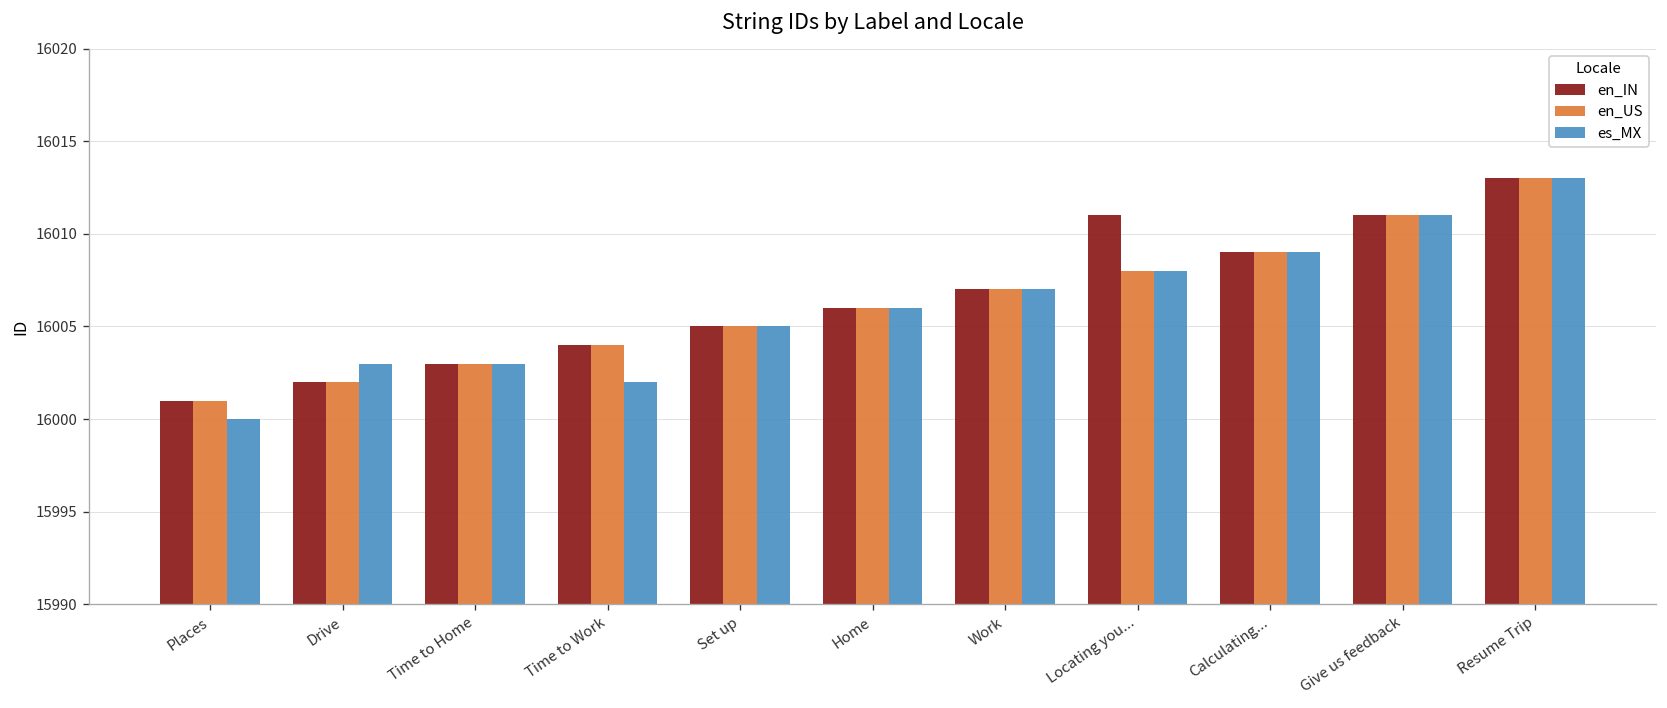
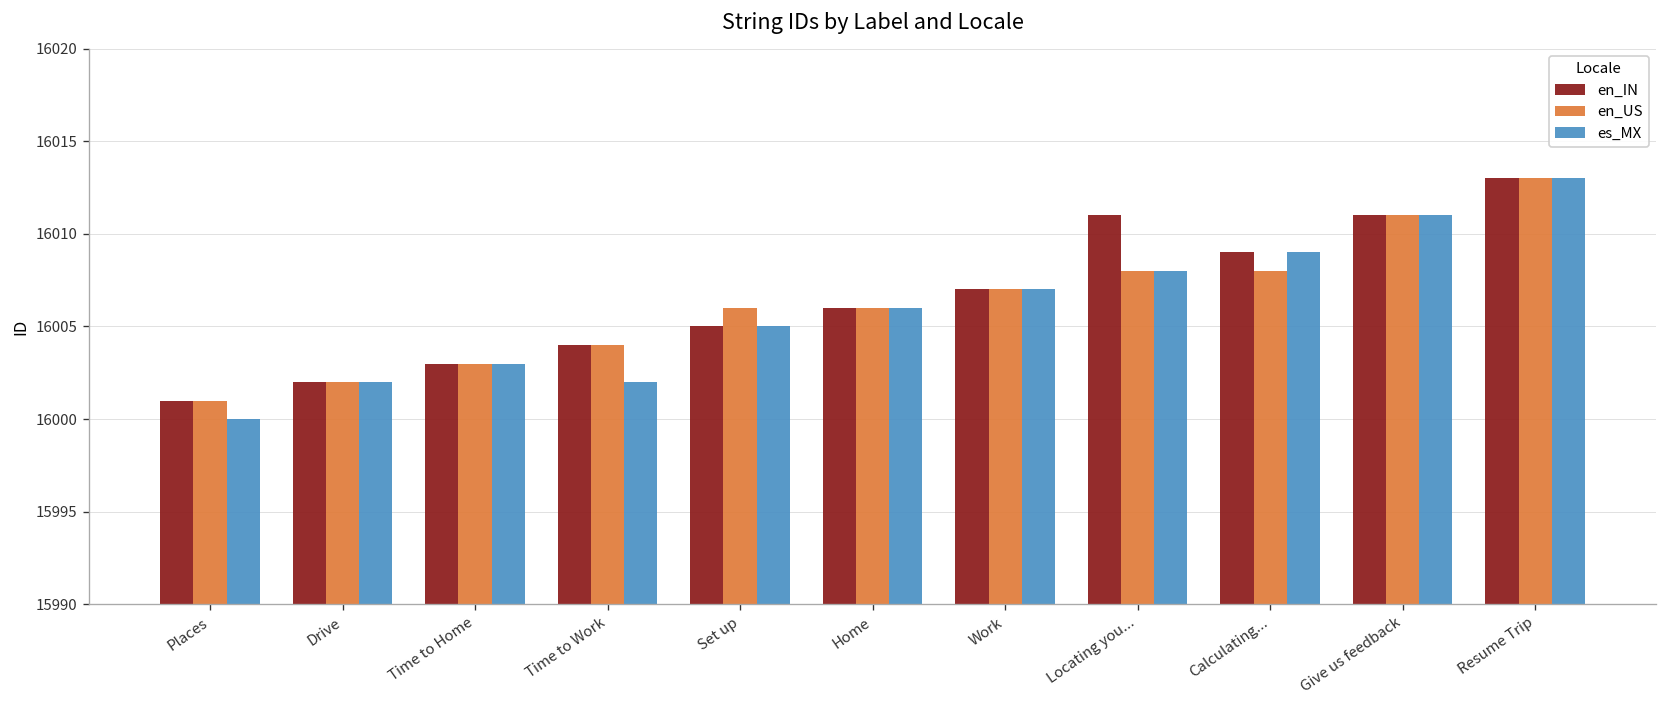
  {
    "en_IN": {
      "Places": 16001,
      "Drive": 16002,
      "Time to Home": 16003,
      "Time to Work": 16004,
      "Set up": 16005,
      "Home": 16006,
      "Work": 16007,
      "Locating you...": 16011,
      "Calculating...": 16009,
      "Give us feedback": 16011,
      "Resume Trip": 16013
    },
    "en_US": {
      "Places": 16001,
      "Drive": 16002,
      "Time to Home": 16003,
      "Time to Work": 16004,
-     "Set up": 16005,
+     "Set up": 16006,
      "Home": 16006,
      "Work": 16007,
      "Locating you...": 16008,
-     "Calculating...": 16009,
+     "Calculating...": 16008,
      "Give us feedback": 16011,
      "Resume Trip": 16013
    },
    "es_MX": {
      "Places": 16000,
-     "Drive": 16003,
+     "Drive": 16002,
      "Time to Home": 16003,
      "Time to Work": 16002,
      "Set up": 16005,
      "Home": 16006,
      "Work": 16007,
      "Locating you...": 16008,
      "Calculating...": 16009,
      "Give us feedback": 16011,
      "Resume Trip": 16013
    }
  }
